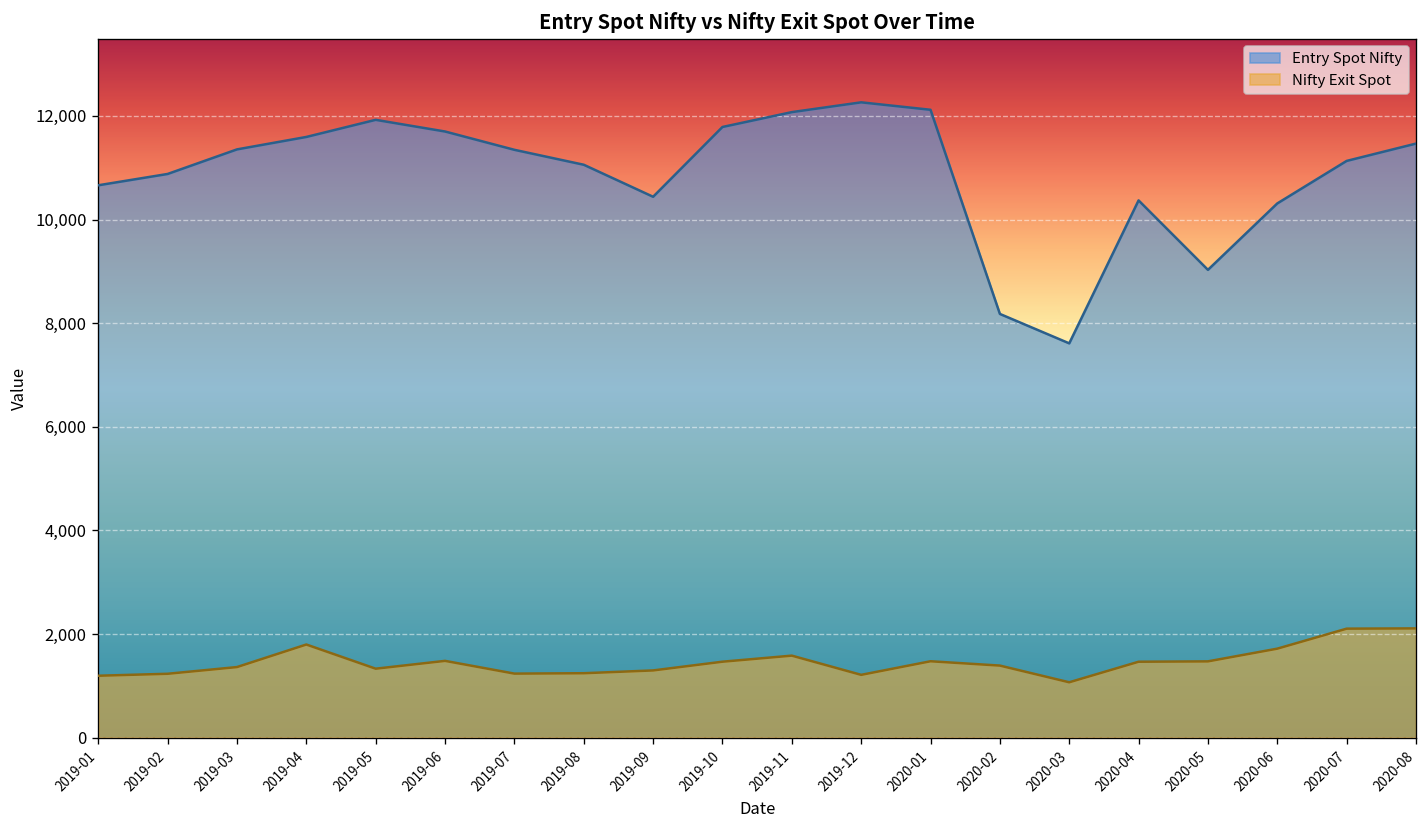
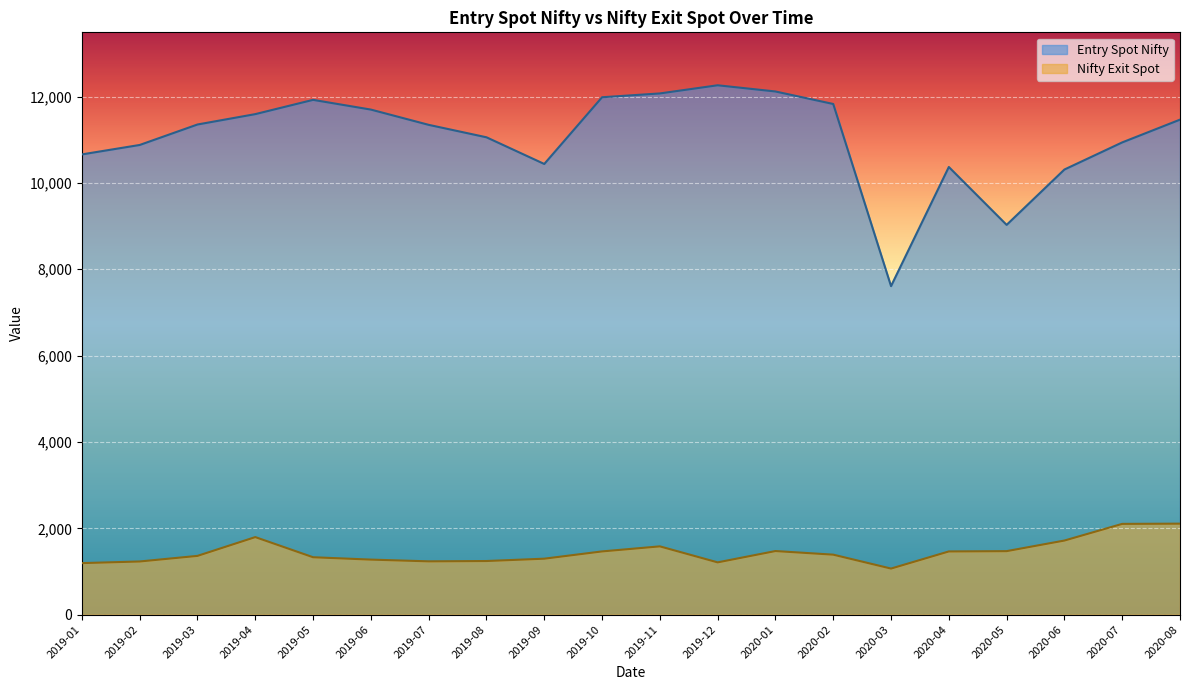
  {
    "Entry Spot Nifty": {
      "2019-01": "10,700",
      "2019-02": "10,900",
      "2019-03": "11,400",
      "2019-04": "11,600",
      "2019-05": "11,900",
      "2019-06": "11,700",
      "2019-07": "11,300",
      "2019-08": "11,100",
      "2019-09": "10,400",
-     "2019-10": "11,800",
+     "2019-10": "12,000",
      "2019-11": "12,100",
      "2019-12": "12,300",
      "2020-01": "12,100",
-     "2020-02": "8,200",
+     "2020-02": "11,800",
      "2020-03": "7,600",
      "2020-04": "10,400",
      "2020-05": "9,000",
      "2020-06": "10,300",
-     "2020-07": "11,100",
+     "2020-07": "10,900",
      "2020-08": "11,500"
    },
    "Nifty Exit Spot": {
      "2019-01": "1,200",
      "2019-02": "1,200",
      "2019-03": "1,400",
      "2019-04": "1,800",
      "2019-05": "1,300",
-     "2019-06": "1,500",
+     "2019-06": "1,300",
      "2019-07": "1,200",
      "2019-08": "1,200",
      "2019-09": "1,300",
      "2019-10": "1,500",
      "2019-11": "1,600",
      "2019-12": "1,200",
      "2020-01": "1,500",
      "2020-02": "1,400",
      "2020-03": "1,100",
      "2020-04": "1,500",
      "2020-05": "1,500",
      "2020-06": "1,700",
      "2020-07": "2,100",
      "2020-08": "2,100"
    }
  }
